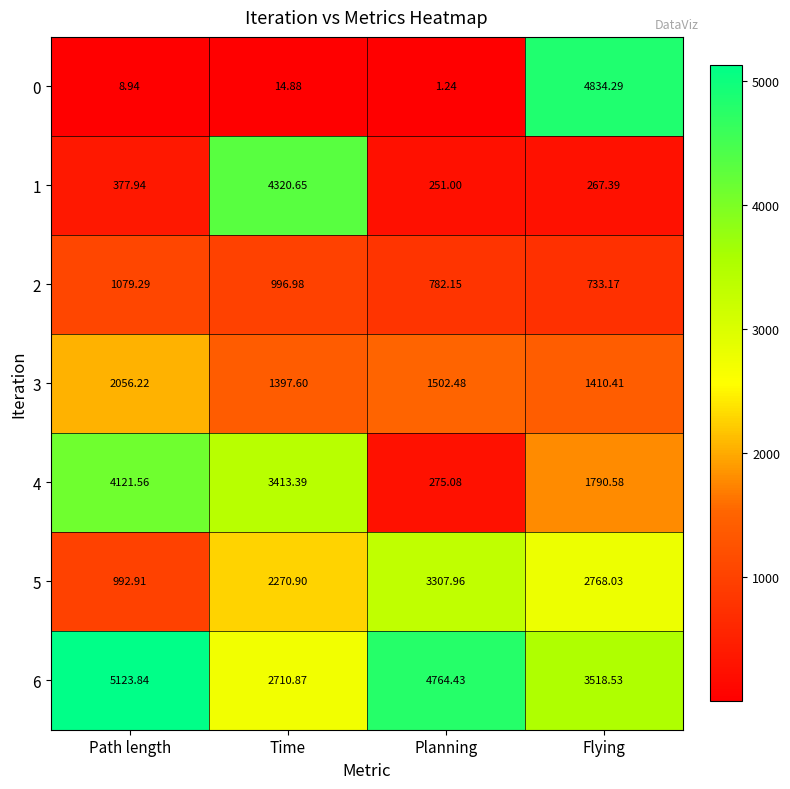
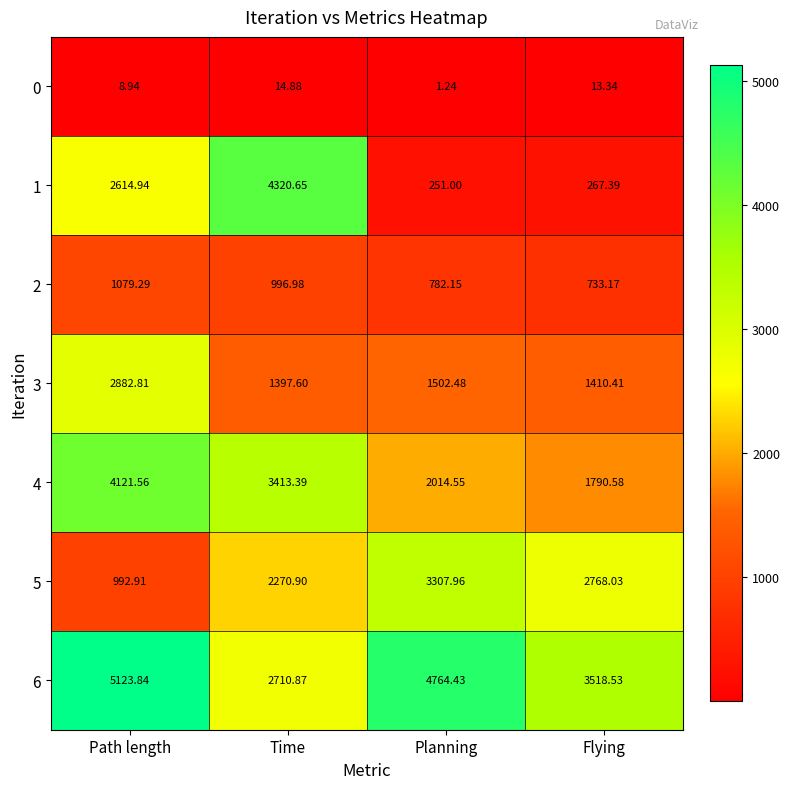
  {
    "0": {
      "Path length": 8.94,
      "Time": 14.88,
      "Planning": 1.24,
-     "Flying": 4834.29
+     "Flying": 13.34
    },
    "1": {
-     "Path length": 377.94,
+     "Path length": 2614.94,
      "Time": 4320.65,
      "Planning": 251.00,
      "Flying": 267.39
    },
    "2": {
      "Path length": 1079.29,
      "Time": 996.98,
      "Planning": 782.15,
      "Flying": 733.17
    },
    "3": {
-     "Path length": 2056.22,
+     "Path length": 2882.81,
      "Time": 1397.60,
      "Planning": 1502.48,
      "Flying": 1410.41
    },
    "4": {
      "Path length": 4121.56,
      "Time": 3413.39,
-     "Planning": 275.08,
+     "Planning": 2014.55,
      "Flying": 1790.58
    },
    "5": {
      "Path length": 992.91,
      "Time": 2270.90,
      "Planning": 3307.96,
      "Flying": 2768.03
    },
    "6": {
      "Path length": 5123.84,
      "Time": 2710.87,
      "Planning": 4764.43,
      "Flying": 3518.53
    }
  }
